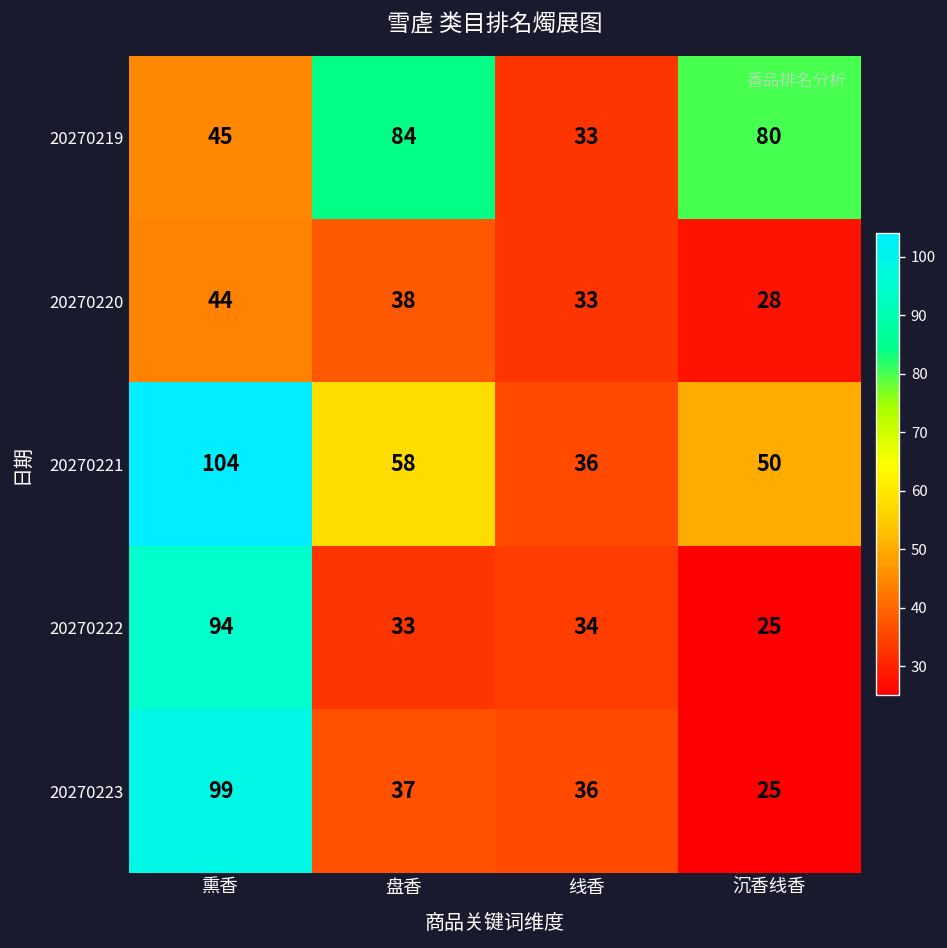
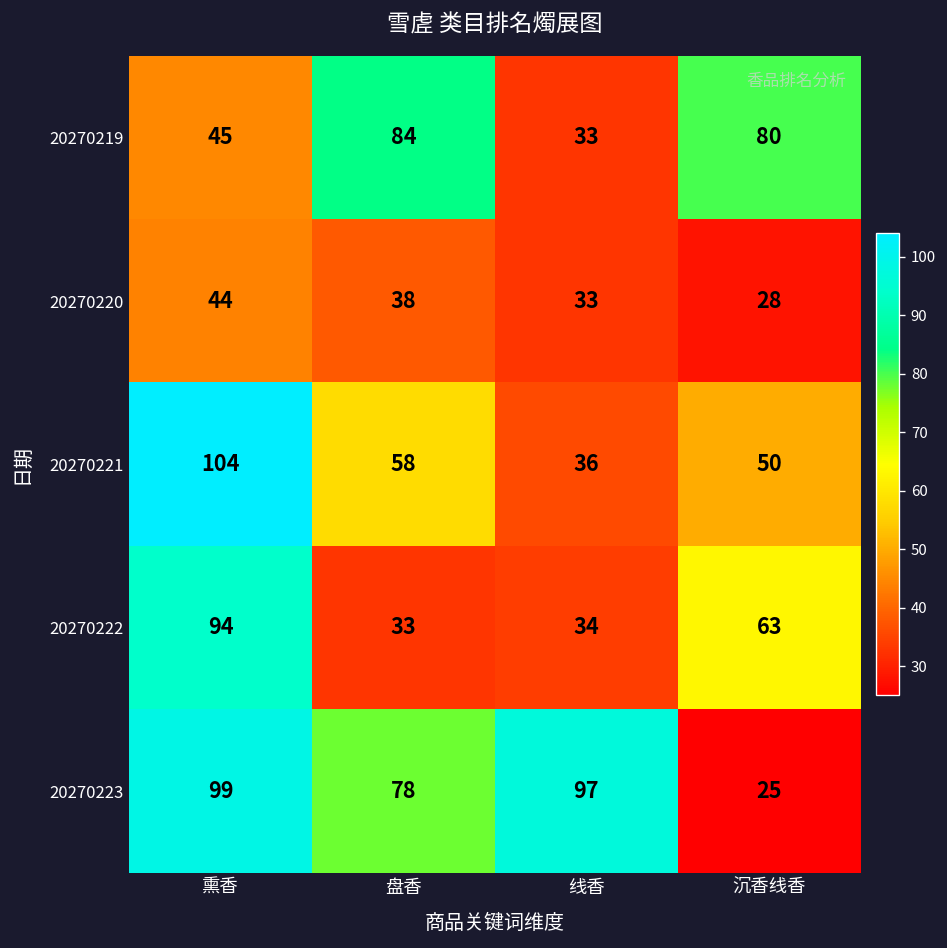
  {
    "20270219": {
      "熏香": 45,
      "盘香": 84,
      "线香": 33
    },
    "20270220": {
      "熏香": 44,
      "盘香": 38,
      "线香": 33,
      "沉香线香": 28
    },
    "20270221": {
      "熏香": 104,
      "盘香": 58,
      "线香": 36,
      "沉香线香": 50
    },
    "20270222": {
      "熏香": 94,
      "盘香": 33,
      "线香": 34,
-     "沉香线香": 25
+     "沉香线香": 63
    },
    "20270223": {
      "熏香": 99,
-     "盘香": 37,
-     "线香": 36,
+     "盘香": 78,
+     "线香": 97,
      "沉香线香": 25
    }
  }
